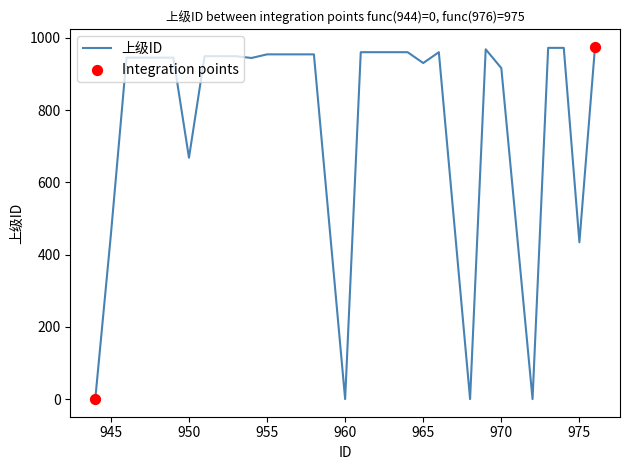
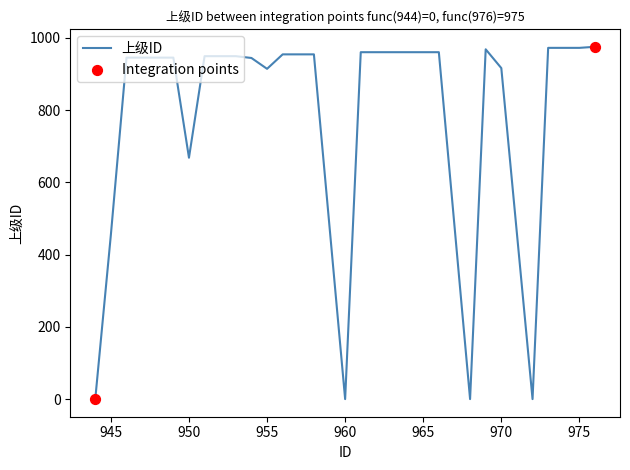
  {
    "上级ID": {
      "945": 460,
      "950": 670,
-     "955": 950,
+     "955": 910,
      "960": 0,
-     "965": 930,
+     "965": 960,
      "970": 920,
-     "975": 430
+     "975": 970
    }
  }
